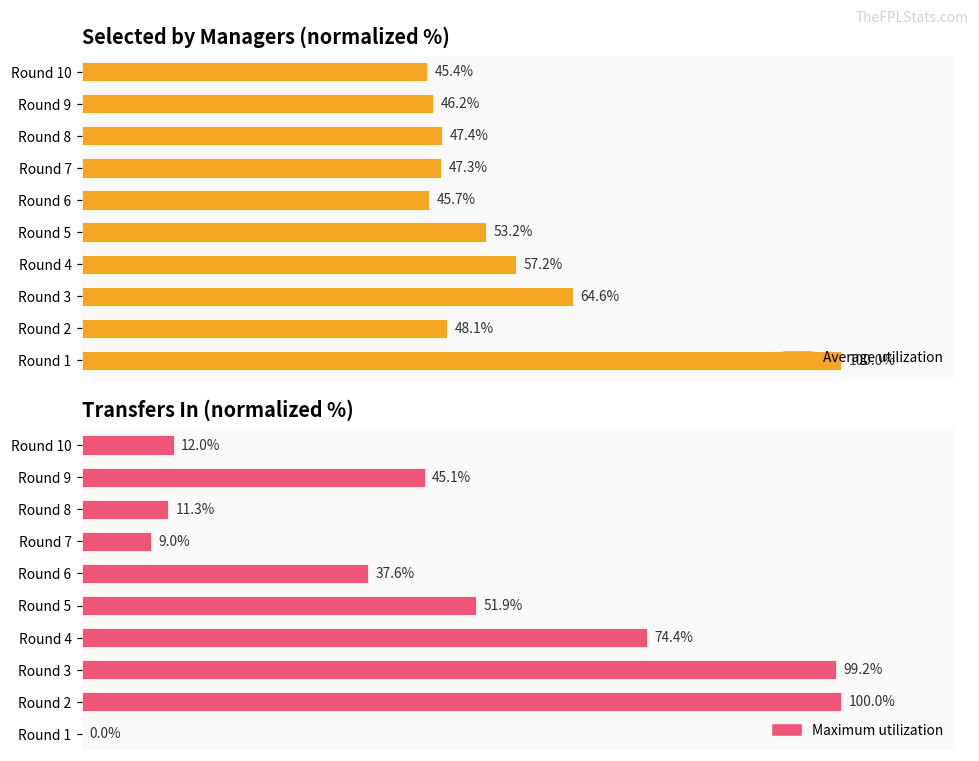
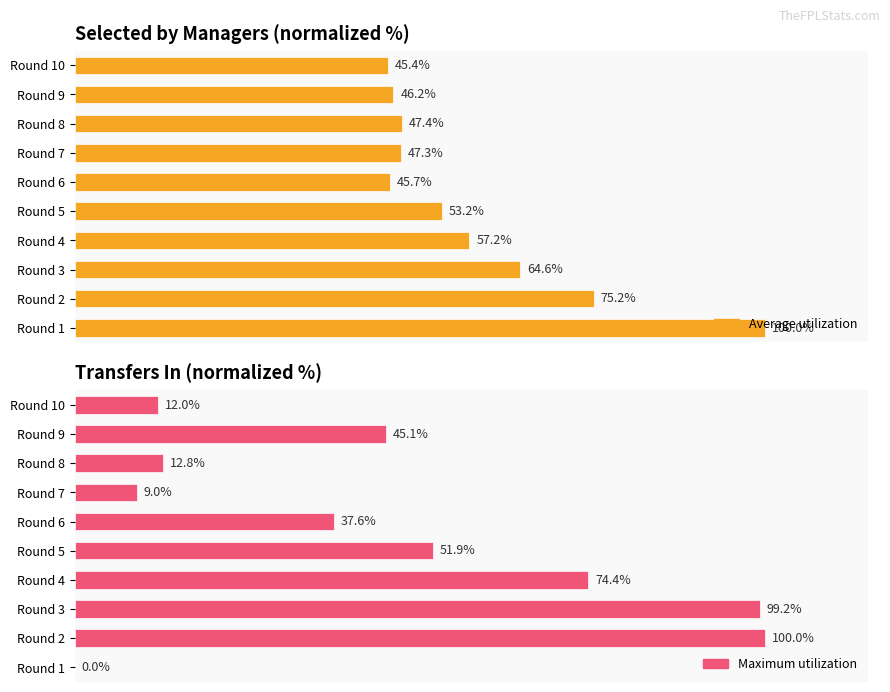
  {
    "Selected by Managers (normalized %)": {
      "Round 10": "45.4%",
      "Round 9": "46.2%",
      "Round 8": "47.4%",
      "Round 7": "47.3%",
      "Round 6": "45.7%",
      "Round 5": "53.2%",
      "Round 4": "57.2%",
      "Round 3": "64.6%",
-     "Round 2": "48.1%",
+     "Round 2": "75.2%",
      "Round 1": "100.0%"
    },
    "Transfers In (normalized %)": {
      "Round 10": "12.0%",
      "Round 9": "45.1%",
-     "Round 8": "11.3%",
+     "Round 8": "12.8%",
      "Round 7": "9.0%",
      "Round 6": "37.6%",
      "Round 5": "51.9%",
      "Round 4": "74.4%",
      "Round 3": "99.2%",
      "Round 2": "100.0%",
      "Round 1": "0.0%"
    }
  }
